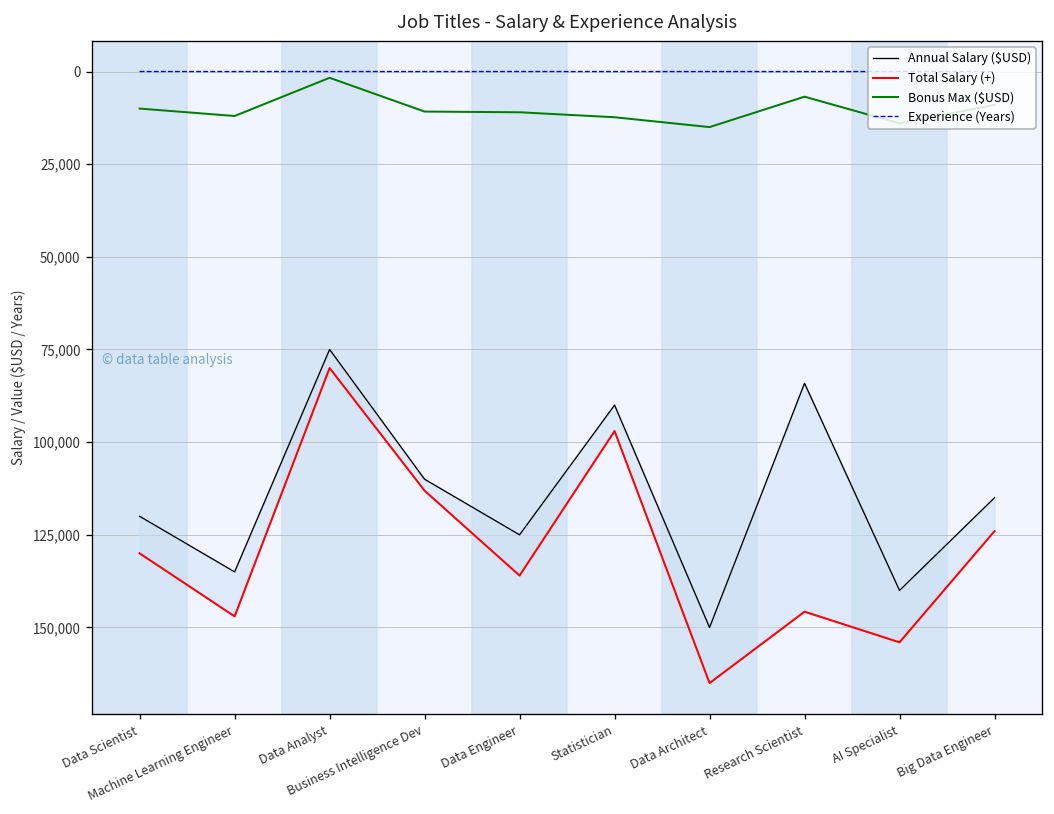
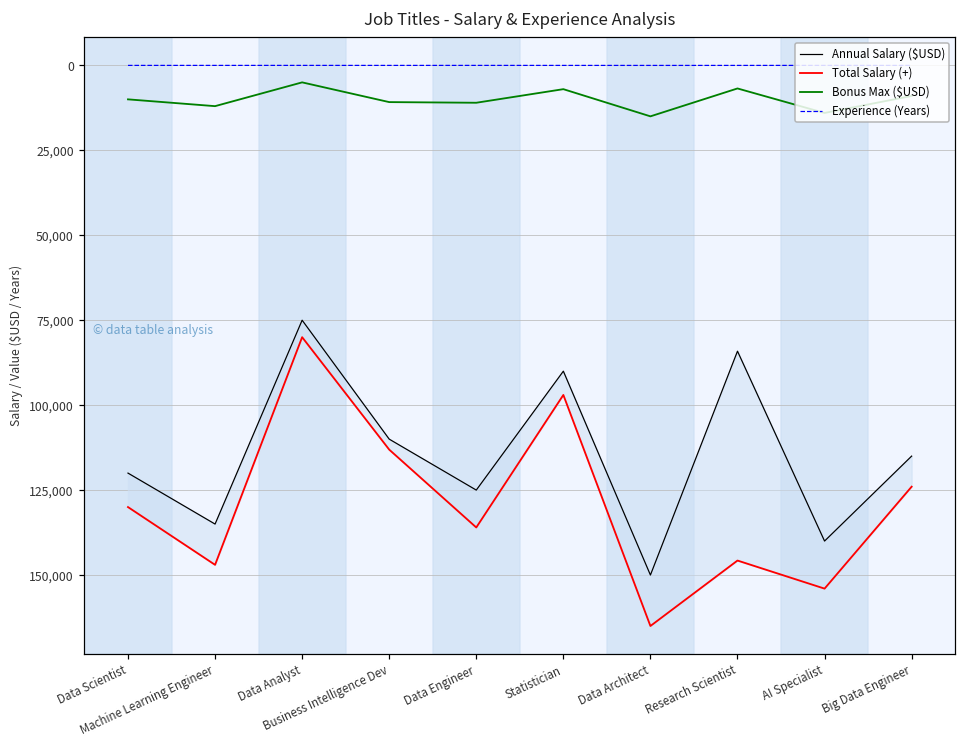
  {
    "Annual Salary ($USD)": {
      "Data Scientist": "120,000",
      "Machine Learning Engineer": "135,000",
      "Data Analyst": "75,000",
      "Business Intelligence Dev": "110,000",
      "Data Engineer": "125,000",
      "Statistician": "90,000",
      "Data Architect": "150,000",
      "Research Scientist": "84,000",
      "AI Specialist": "140,000",
      "Big Data Engineer": "115,000"
    },
    "Total Salary (+)": {
      "Data Scientist": "130,000",
      "Machine Learning Engineer": "147,000",
      "Data Analyst": "80,000",
      "Business Intelligence Dev": "113,000",
      "Data Engineer": "136,000",
      "Statistician": "97,000",
      "Data Architect": "165,000",
      "Research Scientist": "146,000",
      "AI Specialist": "154,000",
      "Big Data Engineer": "124,000"
    },
    "Bonus Max ($USD)": {
      "Data Scientist": "10,000",
      "Machine Learning Engineer": "12,000",
-     "Data Analyst": "2,000",
+     "Data Analyst": "5,000",
      "Business Intelligence Dev": "11,000",
      "Data Engineer": "11,000",
-     "Statistician": "12,000",
+     "Statistician": "7,000",
      "Data Architect": "15,000",
      "Research Scientist": "7,000"
    },
    "Experience (Years)": {
      "Data Scientist": "0",
      "Machine Learning Engineer": "0",
      "Data Analyst": "0",
      "Business Intelligence Dev": "0",
      "Data Engineer": "0",
      "Statistician": "0",
      "Data Architect": "0",
      "Research Scientist": "0"
    }
  }
